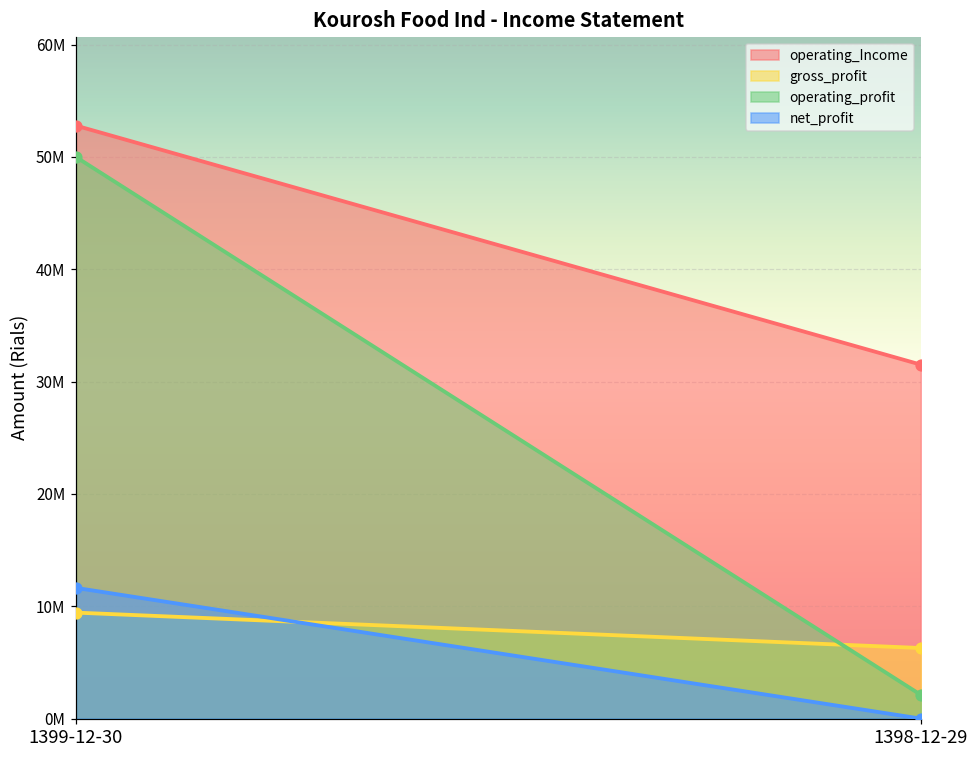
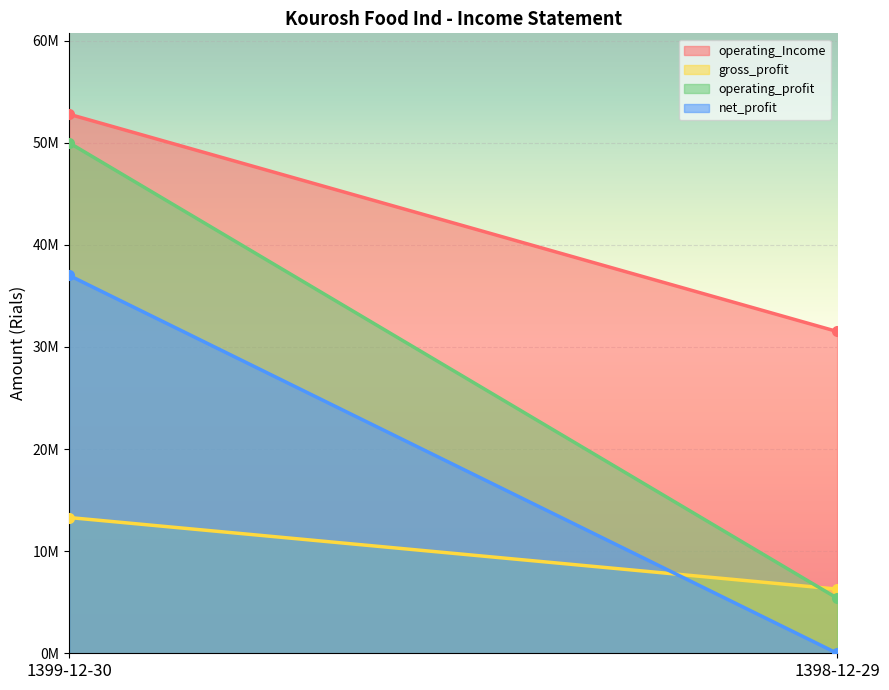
  {
    "operating_Income": {
      "1399-12-30": 52800000,
      "1398-12-29": 31500000
    },
    "gross_profit": {
-     "1399-12-30": 9400000,
+     "1399-12-30": 13300000,
      "1398-12-29": 6300000
    },
    "operating_profit": {
      "1399-12-30": 50000000,
-     "1398-12-29": 2100000
+     "1398-12-29": 5400000
    },
    "net_profit": {
-     "1399-12-30": 11600000,
+     "1399-12-30": 37000000,
      "1398-12-29": 0
    }
  }
